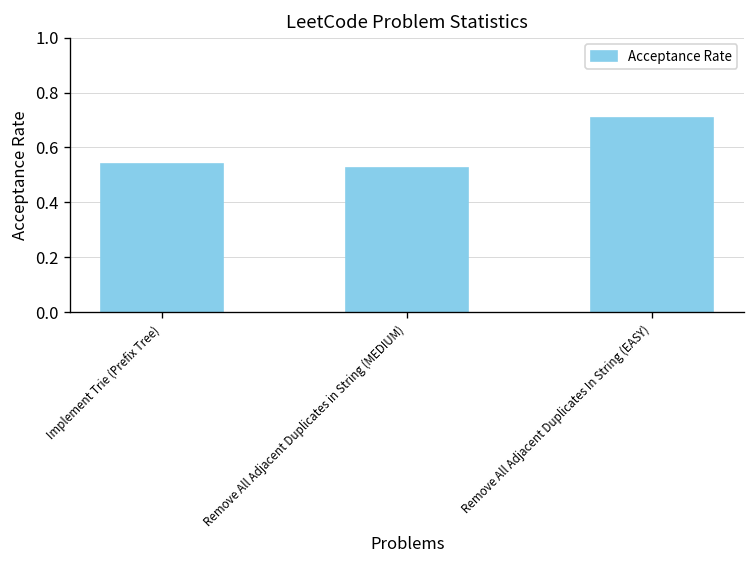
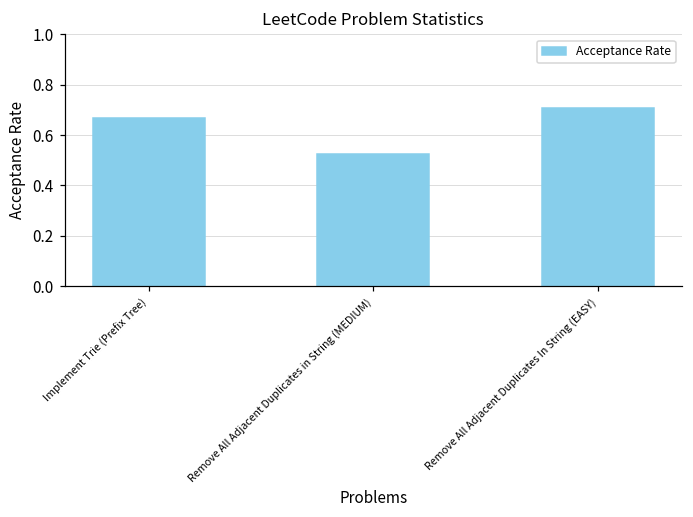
  {
-   "Implement Trie (Prefix Tree)": 0.54,
+   "Implement Trie (Prefix Tree)": 0.67,
    "Remove All Adjacent Duplicates in String (MEDIUM)": 0.53,
    "Remove All Adjacent Duplicates In String (EASY)": 0.71
  }
